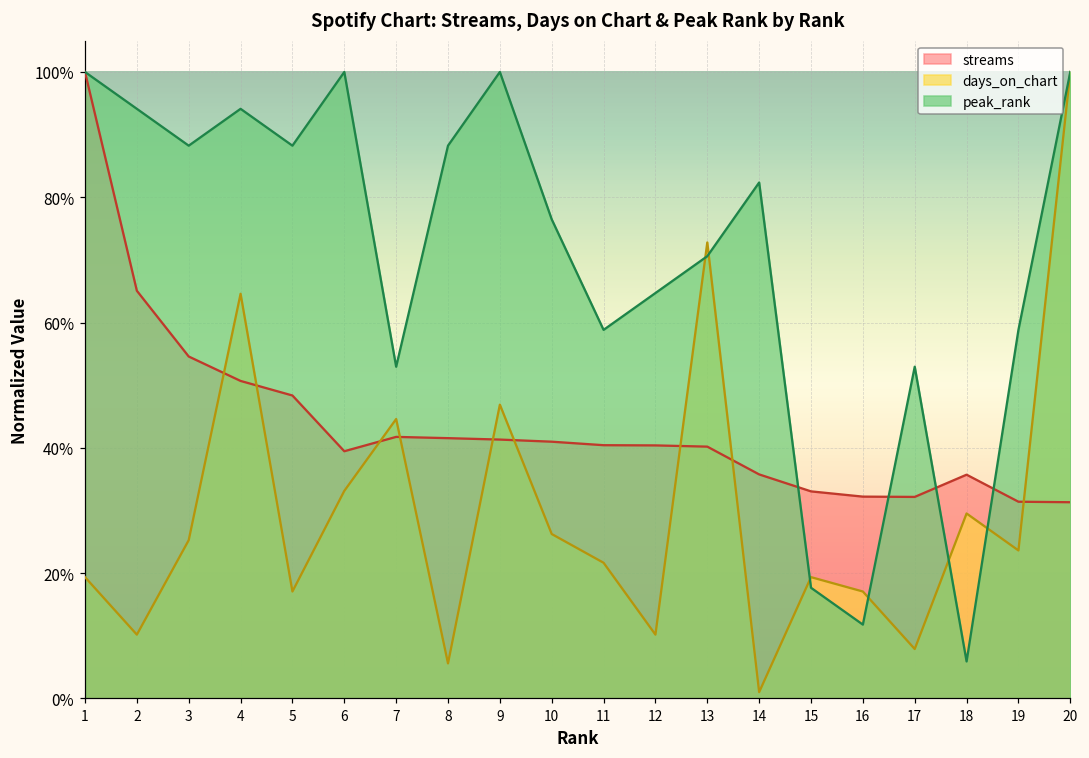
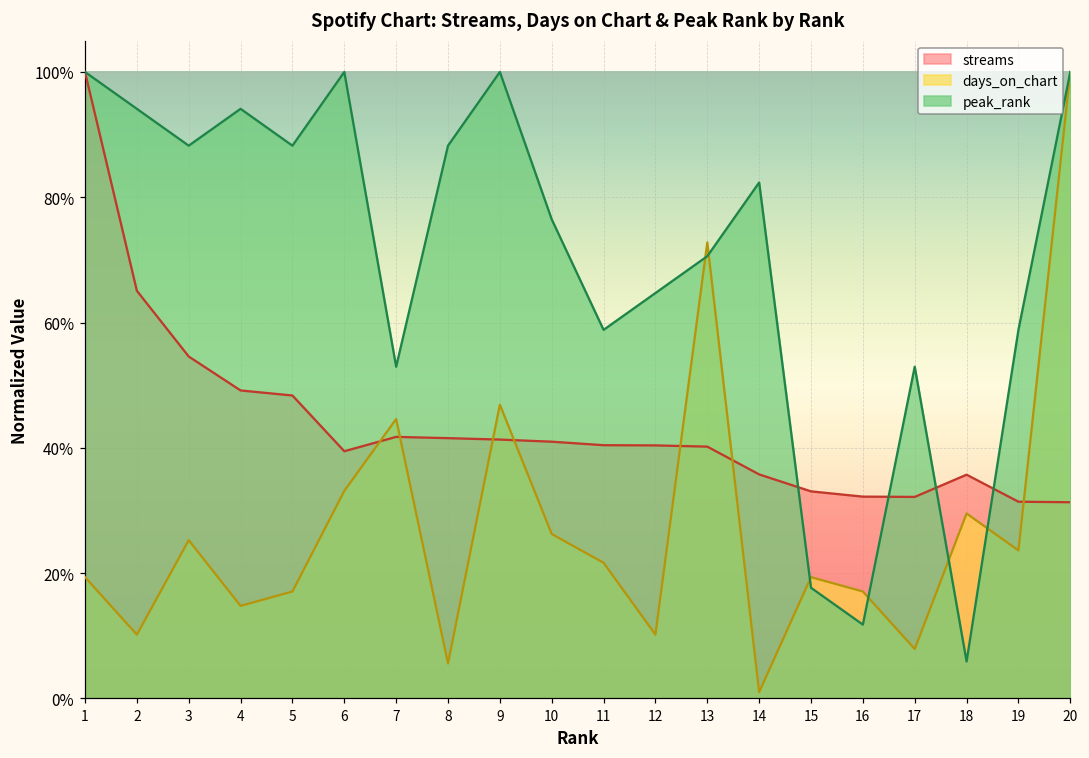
  {
    "streams": {
      "2": "65%",
      "3": "55%",
-     "4": "51%",
+     "4": "49%",
      "5": "48%",
      "6": "39%",
      "7": "42%",
      "8": "42%",
      "9": "41%",
      "10": "41%",
      "11": "40%",
      "12": "40%",
      "13": "40%",
      "14": "36%",
      "15": "33%",
      "16": "32%",
      "17": "32%",
      "18": "36%",
      "19": "31%",
      "20": "31%"
    },
    "days_on_chart": {
      "1": "19%",
      "2": "10%",
      "3": "25%",
-     "4": "65%",
+     "4": "15%",
      "5": "17%",
      "6": "33%",
      "7": "45%",
      "8": "6%",
      "9": "47%",
      "10": "26%",
      "11": "22%",
      "12": "10%",
      "13": "73%",
      "14": "1%",
      "15": "19%",
      "16": "17%",
      "17": "8%",
      "18": "30%",
      "19": "24%"
    },
    "peak_rank": {
      "2": "94%",
      "3": "88%",
      "4": "94%",
      "5": "88%",
      "6": "100%",
      "7": "53%",
      "8": "88%",
      "9": "100%",
      "10": "76%",
      "11": "59%",
      "12": "65%",
      "13": "71%",
      "14": "82%",
      "15": "18%",
      "16": "12%",
      "17": "53%",
      "18": "6%",
      "19": "59%"
    }
  }
